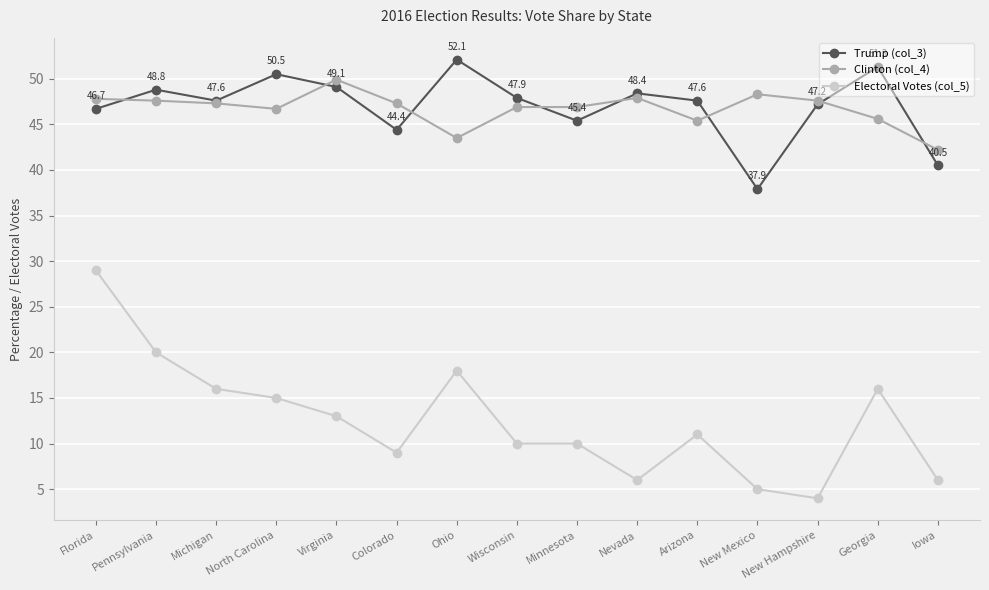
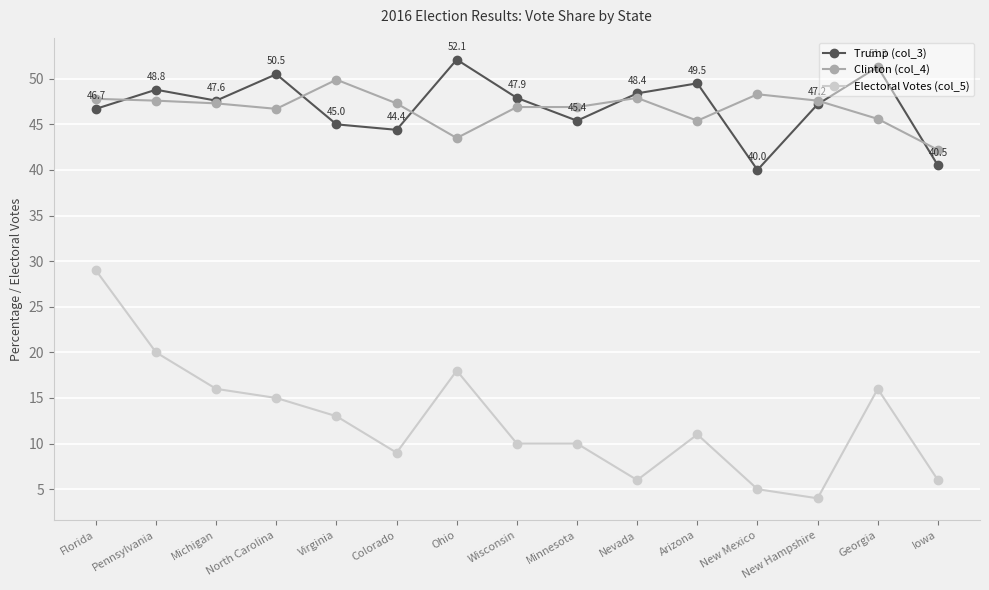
  {
    "Trump (col_3)": {
      "Pennsylvania": 48.8,
      "Michigan": 47.6,
      "North Carolina": 50.5,
-     "Virginia": 49.1,
+     "Virginia": 45.0,
      "Colorado": 44.4,
      "Ohio": 52.1,
      "Wisconsin": 47.9,
      "Nevada": 48.4,
-     "Arizona": 47.6,
-     "New Mexico": 37.9
+     "Arizona": 49.5,
+     "New Mexico": 40.0
    }
  }
